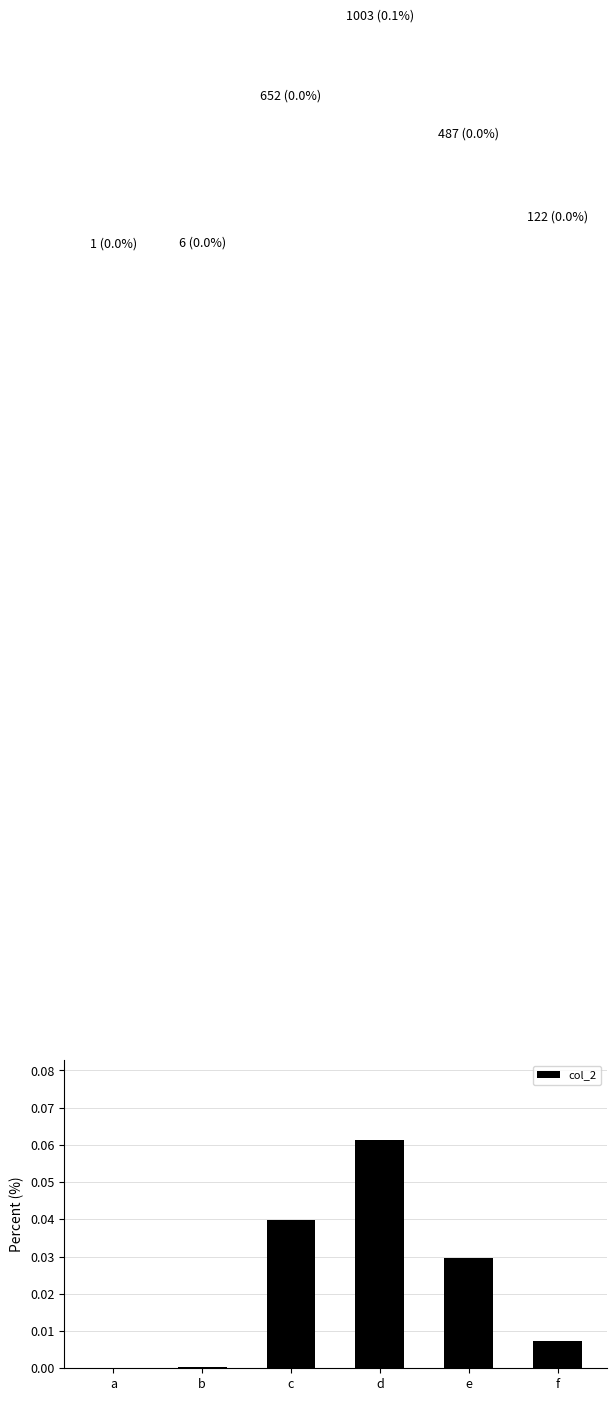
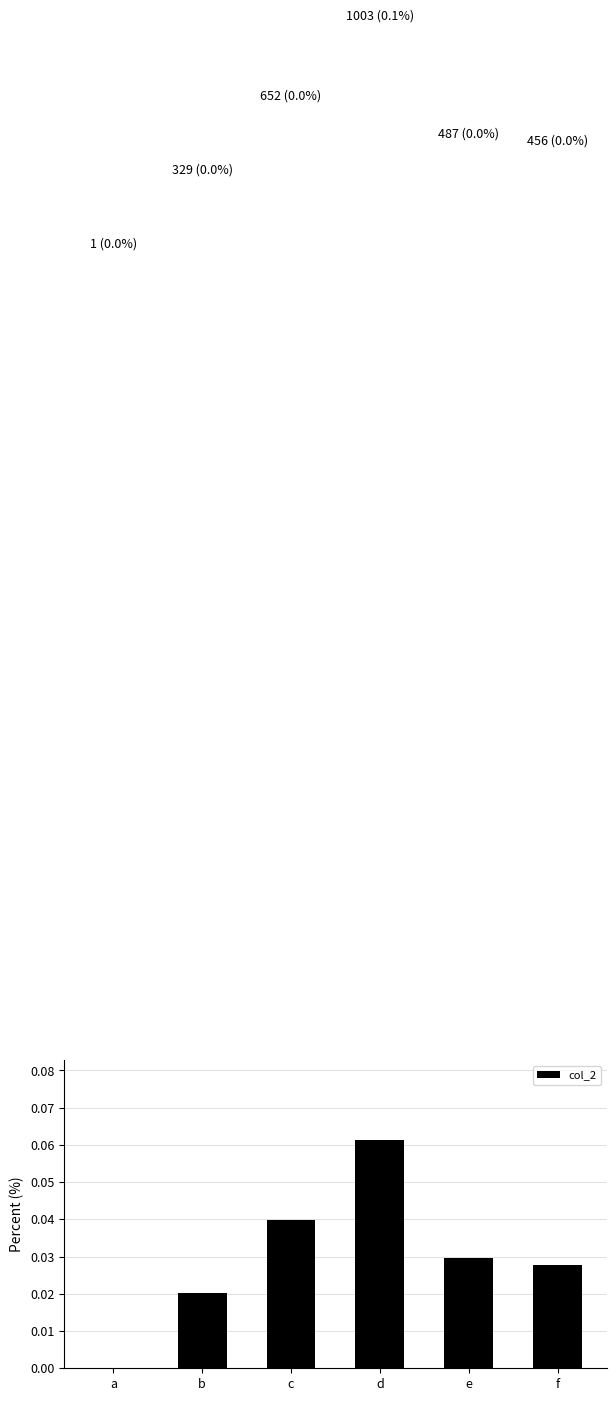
  {
-   "b": 6,
-   "f": 122
+   "b": 329,
+   "f": 456
  }
